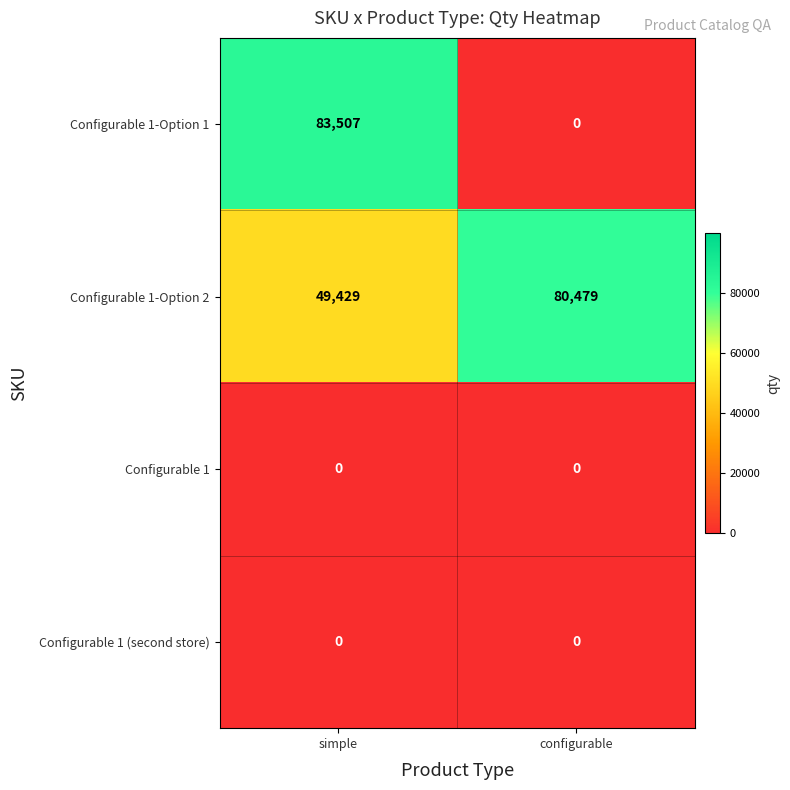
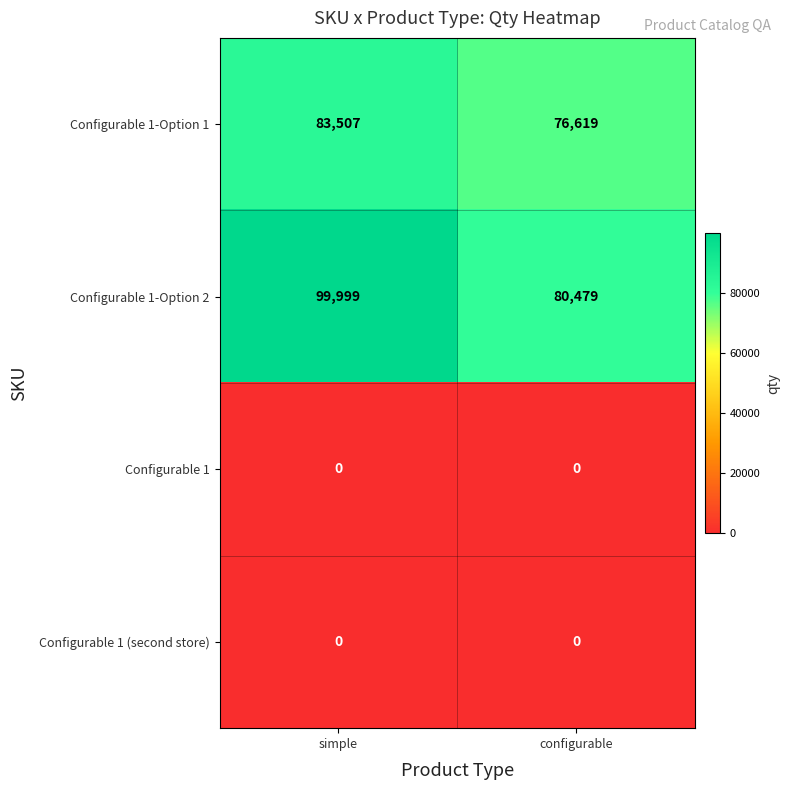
  {
    "Configurable 1-Option 1": {
      "simple": "83,507",
-     "configurable": "0"
+     "configurable": "76,619"
    },
    "Configurable 1-Option 2": {
-     "simple": "49,429",
+     "simple": "99,999",
      "configurable": "80,479"
    },
    "Configurable 1": {
      "simple": "0",
      "configurable": "0"
    },
    "Configurable 1 (second store)": {
      "simple": "0",
      "configurable": "0"
    }
  }
